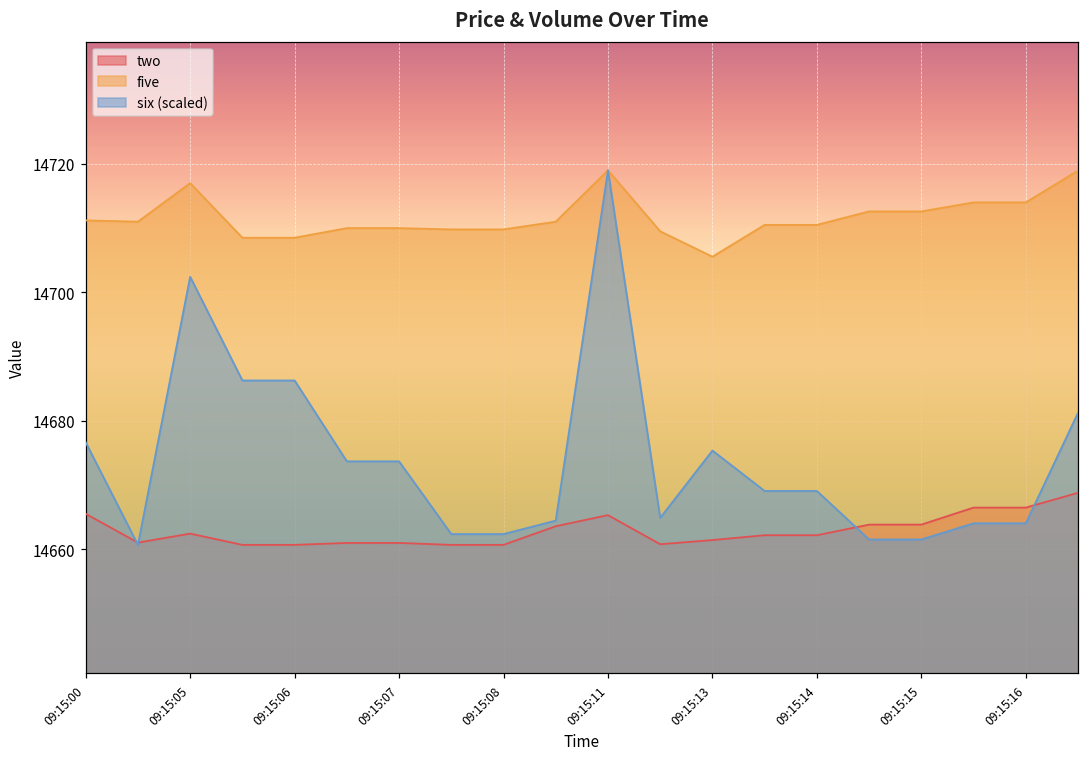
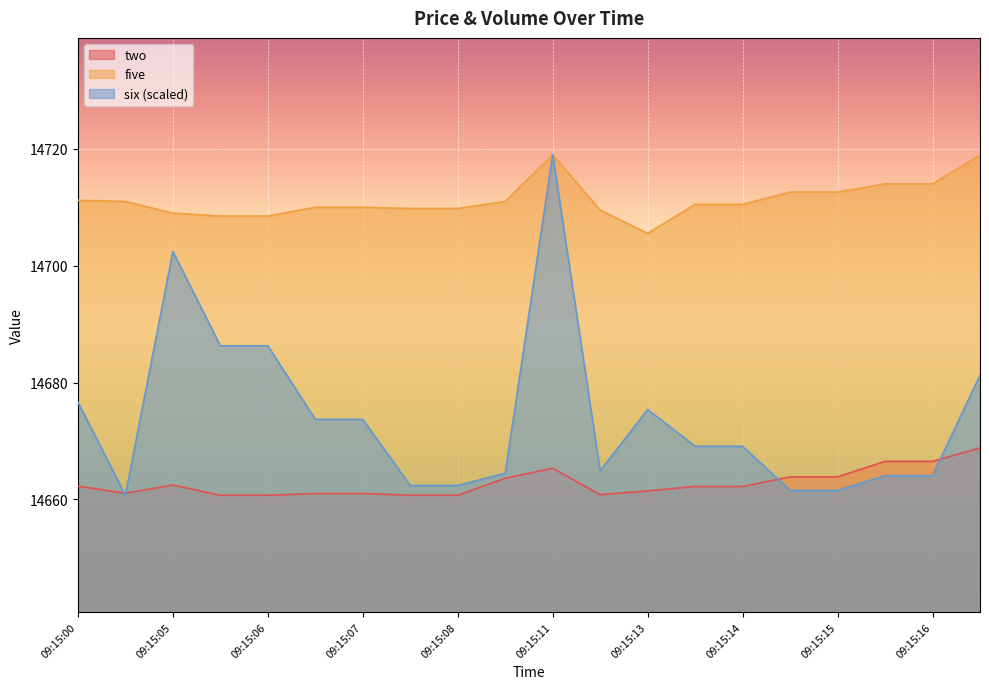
  {
    "two": {
-     "09:15:00": 14666,
+     "09:15:00": 14662,
      "09:15:05": 14662,
      "09:15:11": 14665,
      "09:15:13": 14661
    },
    "five": {
      "09:15:00": 14711,
-     "09:15:05": 14717,
+     "09:15:05": 14709,
      "09:15:13": 14706
    },
    "six (scaled)": {
      "09:15:00": 14677,
      "09:15:05": 14702,
      "09:15:13": 14675
    }
  }
